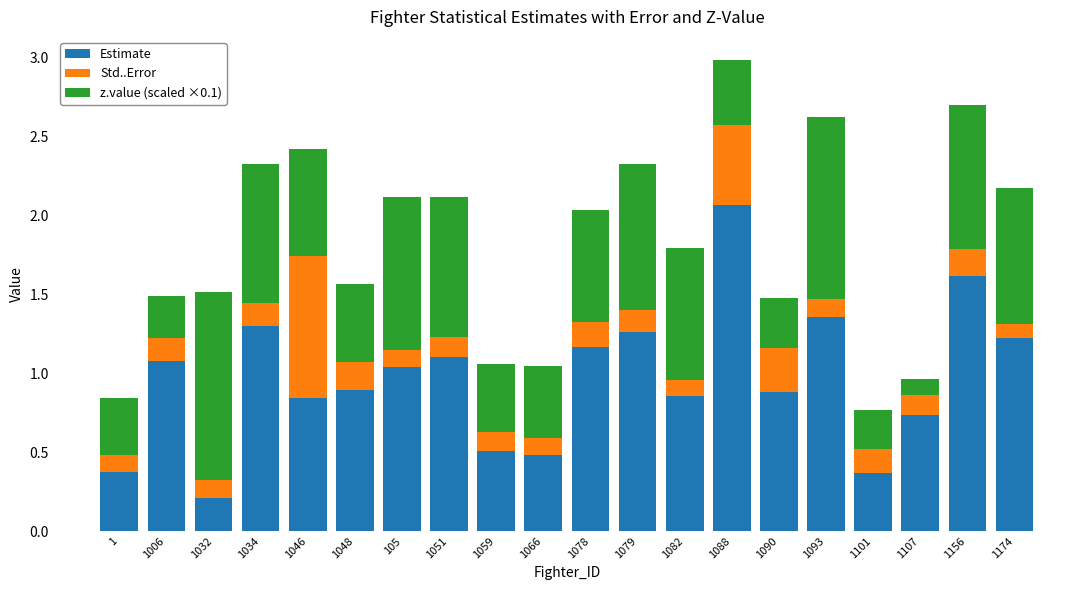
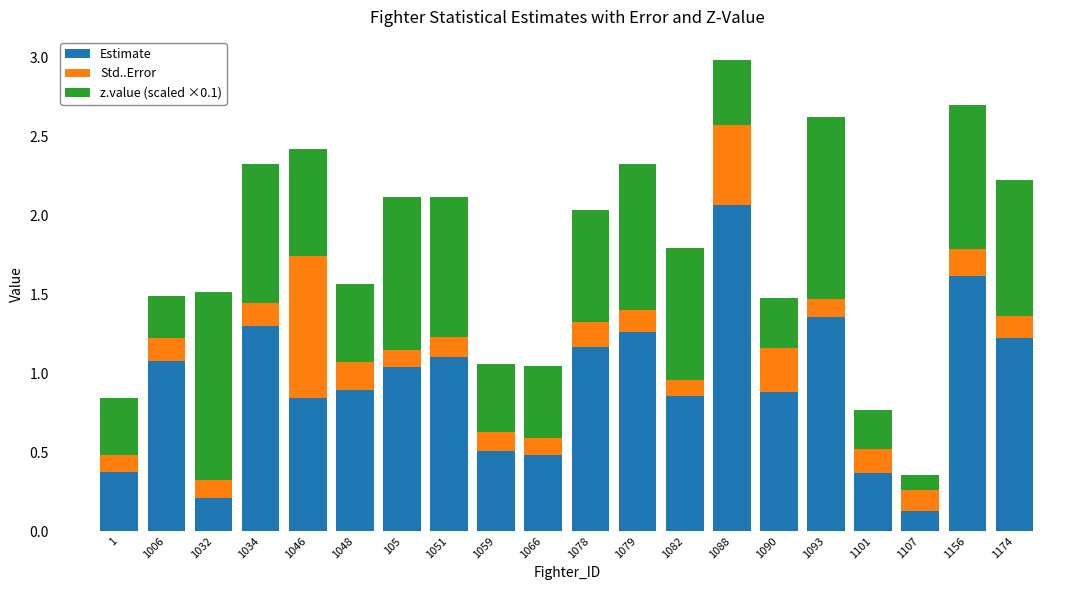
  {
    "Estimate": {
      "1": 0.38,
      "1006": 1.08,
      "1032": 0.21,
      "1034": 1.30,
      "1046": 0.84,
      "1048": 0.89,
      "105": 1.04,
      "1051": 1.10,
      "1059": 0.51,
      "1066": 0.48,
      "1078": 1.16,
      "1079": 1.26,
      "1082": 0.86,
      "1088": 2.07,
      "1090": 0.88,
      "1093": 1.36,
      "1101": 0.37,
-     "1107": 0.73,
+     "1107": 0.13,
      "1156": 1.62,
      "1174": 1.22
    },
    "Std..Error": {
      "1": 0.10,
      "1006": 0.15,
      "1032": 0.11,
      "1034": 0.15,
      "1046": 0.90,
      "1048": 0.18,
      "105": 0.11,
      "1051": 0.12,
      "1059": 0.12,
      "1066": 0.11,
      "1078": 0.16,
      "1079": 0.14,
      "1082": 0.10,
      "1088": 0.50,
      "1090": 0.28,
      "1093": 0.12,
      "1101": 0.15,
      "1107": 0.13,
      "1156": 0.17,
-     "1174": 0.09
+     "1174": 0.14
    },
    "z.value (scaled ×0.1)": {
      "1": 0.36,
      "1006": 0.27,
      "1032": 1.19,
      "1034": 0.88,
      "1046": 0.68,
      "1048": 0.49,
      "105": 0.97,
      "1051": 0.89,
      "1059": 0.43,
      "1066": 0.45,
      "1078": 0.71,
      "1079": 0.93,
      "1082": 0.83,
      "1088": 0.41,
      "1090": 0.31,
      "1093": 1.15,
      "1101": 0.25,
      "1107": 0.10,
      "1156": 0.92,
      "1174": 0.86
    }
  }
